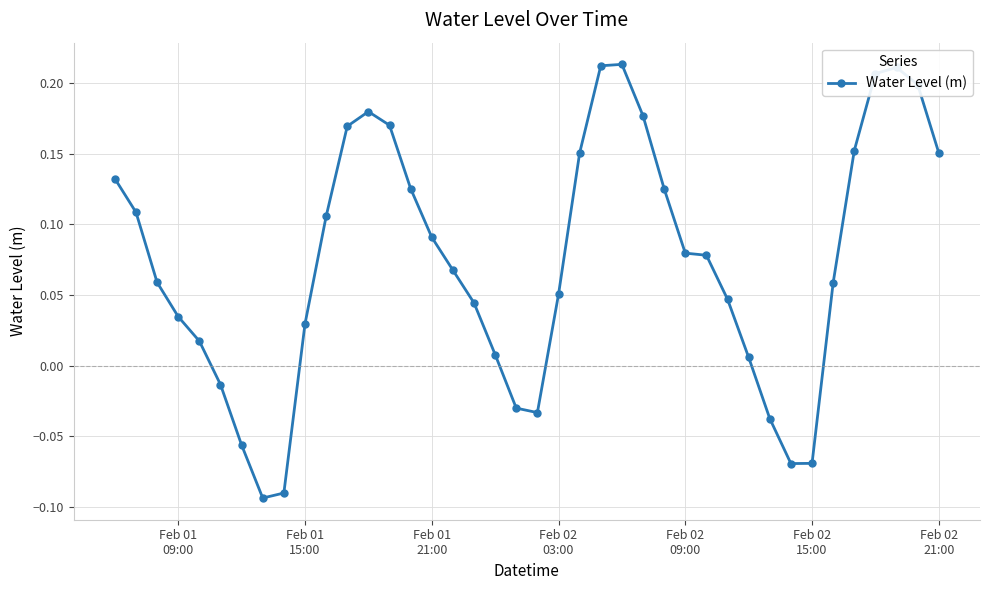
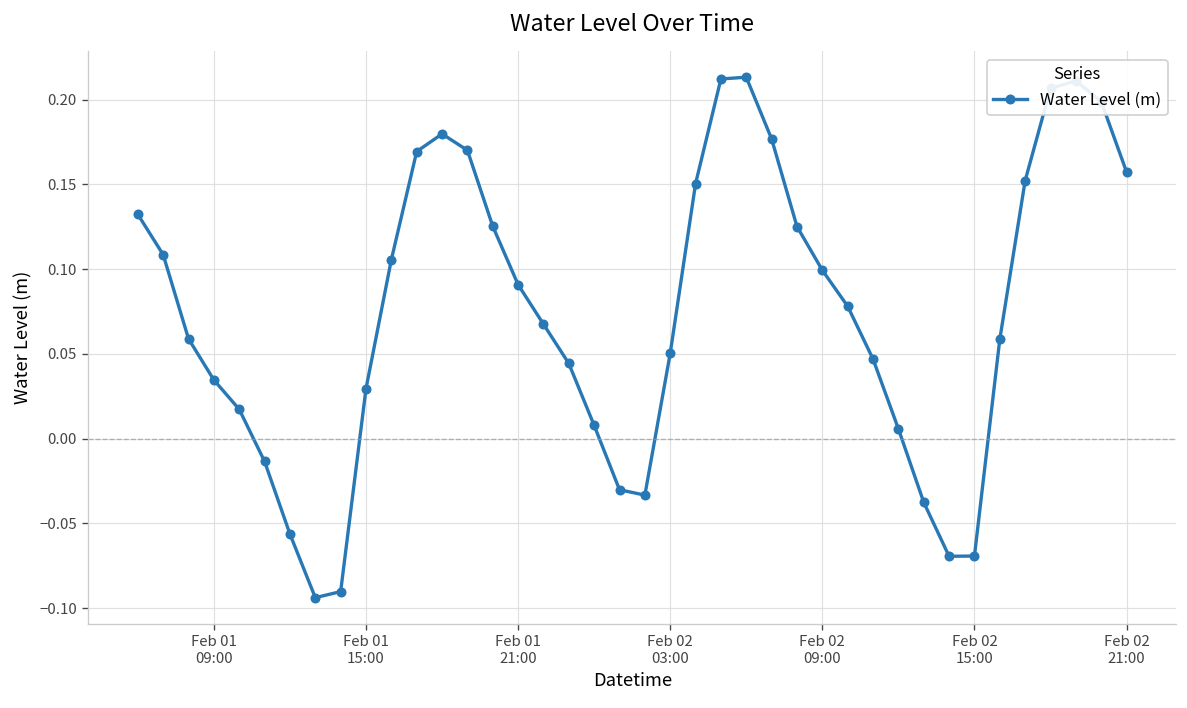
  {
    "Feb 01 09:00": 0.035,
    "Feb 01 15:00": 0.029,
    "Feb 01 21:00": 0.091,
    "Feb 02 03:00": 0.050,
-   "Feb 02 09:00": 0.080,
+   "Feb 02 09:00": 0.099,
    "Feb 02 15:00": -0.069,
-   "Feb 02 21:00": 0.150
+   "Feb 02 21:00": 0.157
  }
